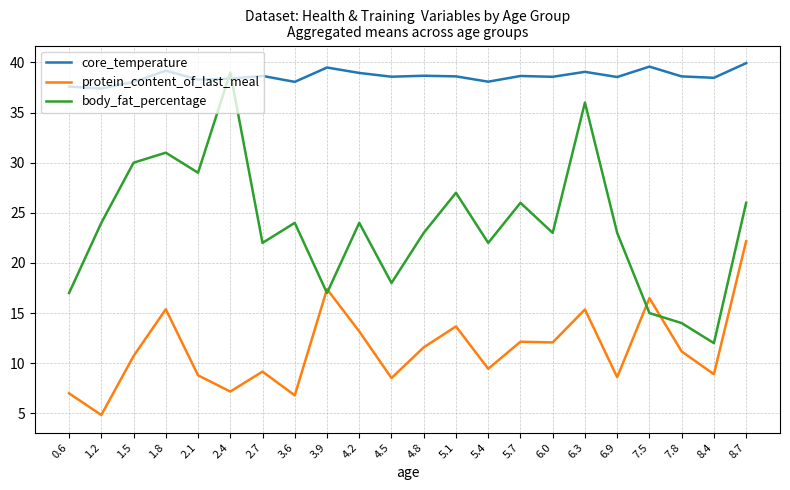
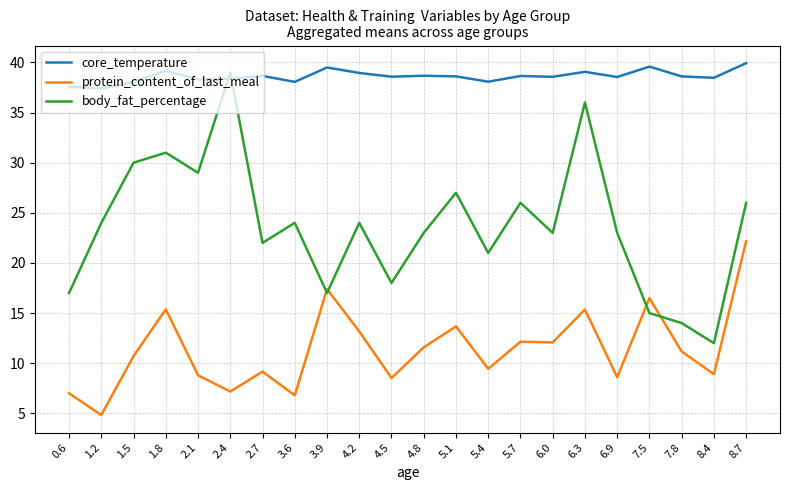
  {
    "core_temperature": {
      "3.6": 38,
      "3.9": 39.5,
      "4.2": 39,
      "4.5": 38.6,
      "4.8": 38.7,
      "5.1": 38.6,
      "5.4": 38,
      "5.7": 38.7,
      "6.0": 38.6,
      "6.3": 39,
      "6.9": 38.5,
      "7.5": 39.6,
      "7.8": 38.6,
      "8.4": 38.5,
      "8.7": 40
    },
    "protein_content_of_last_meal": {
      "0.6": 7,
      "1.2": 5,
      "1.5": 10.7,
      "1.8": 15.4,
      "2.1": 9,
      "2.4": 7,
      "2.7": 9,
      "3.6": 7,
      "3.9": 17.4,
      "4.2": 13,
      "4.5": 8.5,
      "4.8": 11.6,
      "5.1": 13.7,
      "5.4": 9.4,
      "5.7": 12,
      "6.0": 12,
      "6.3": 15.4,
      "6.9": 8.6,
      "7.5": 16.5,
      "7.8": 11,
      "8.4": 9,
      "8.7": 22
    },
    "body_fat_percentage": {
      "0.6": 17,
      "1.2": 24,
      "1.5": 30,
      "1.8": 31,
      "2.1": 29,
      "2.7": 22,
      "3.6": 24,
      "3.9": 17,
      "4.2": 24,
      "4.5": 18,
      "4.8": 23,
      "5.1": 27,
-     "5.4": 22,
+     "5.4": 21,
      "5.7": 26,
      "6.0": 23,
      "6.3": 36,
      "6.9": 23,
      "7.5": 15,
      "7.8": 14,
      "8.4": 12,
      "8.7": 26
    }
  }
